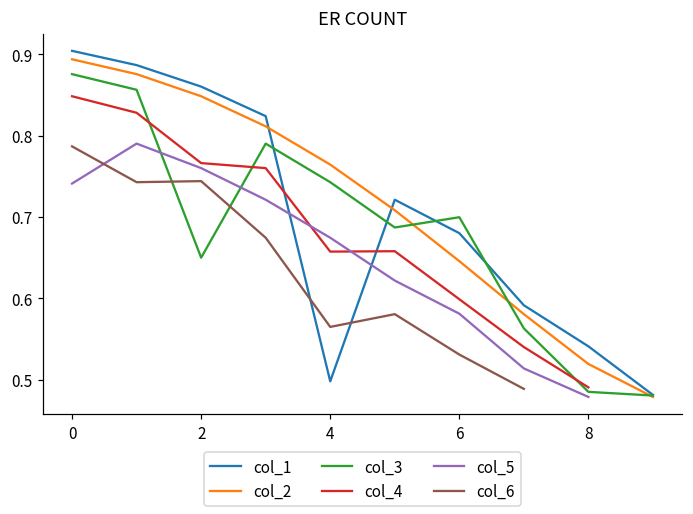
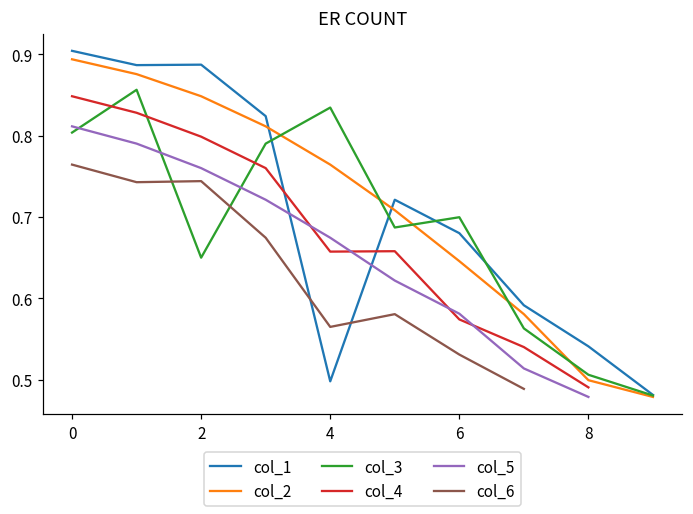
  {
    "col_1": {
      "0": 0.90,
-     "2": 0.86,
+     "2": 0.89,
      "4": 0.50,
      "6": 0.68,
      "8": 0.54
    },
    "col_2": {
      "0": 0.89,
      "2": 0.85,
      "4": 0.76,
      "6": 0.65,
-     "8": 0.52
+     "8": 0.50
    },
    "col_3": {
-     "0": 0.88,
+     "0": 0.80,
      "2": 0.65,
-     "4": 0.74,
+     "4": 0.83,
      "6": 0.70,
-     "8": 0.48
+     "8": 0.51
    },
    "col_4": {
      "0": 0.85,
-     "2": 0.77,
+     "2": 0.80,
      "4": 0.66,
-     "6": 0.60,
+     "6": 0.57,
      "8": 0.49
    },
    "col_5": {
-     "0": 0.74,
+     "0": 0.81,
      "2": 0.76,
      "4": 0.67,
      "6": 0.58,
      "8": 0.48
    },
    "col_6": {
-     "0": 0.79,
+     "0": 0.76,
      "2": 0.74,
      "4": 0.56,
      "6": 0.53
    }
  }
